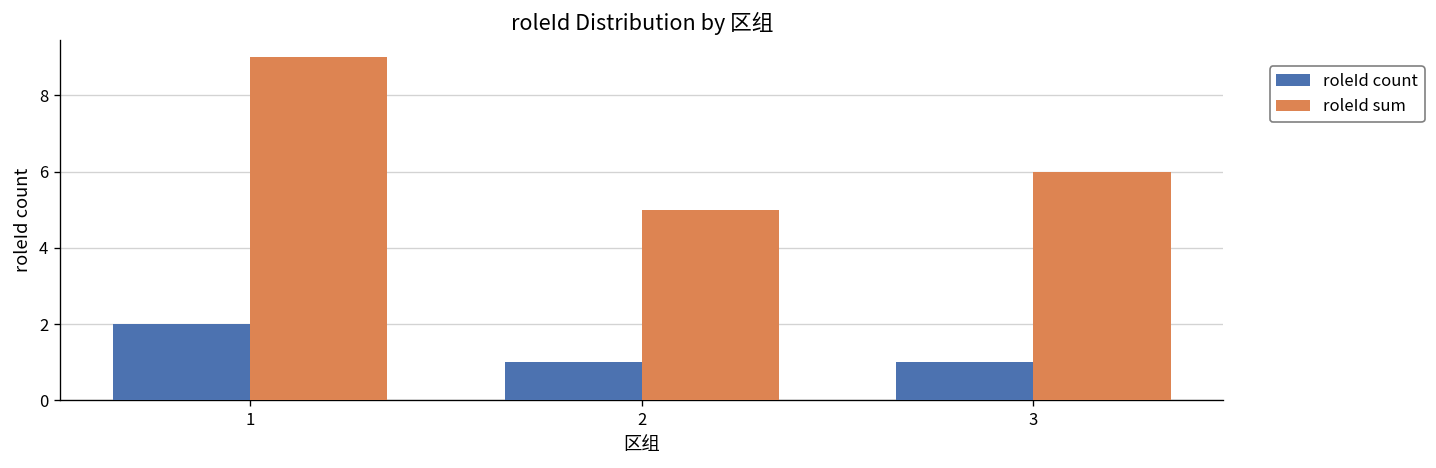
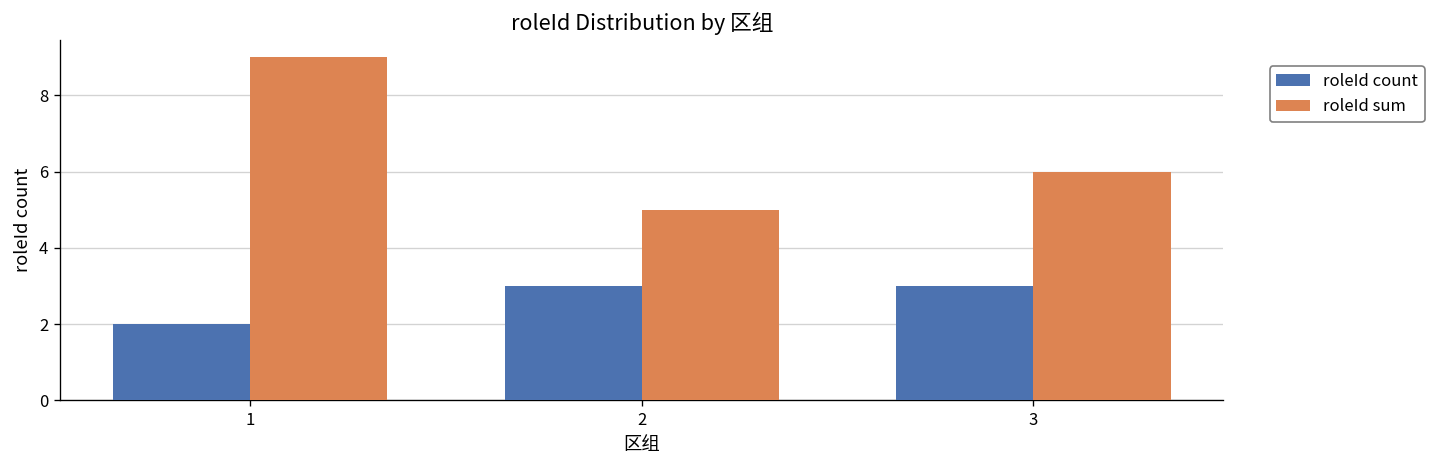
  {
    "roleId count": {
      "1": 2,
-     "2": 1,
-     "3": 1
+     "2": 3,
+     "3": 3
    },
    "roleId sum": {
      "1": 9,
      "2": 5,
      "3": 6
    }
  }
